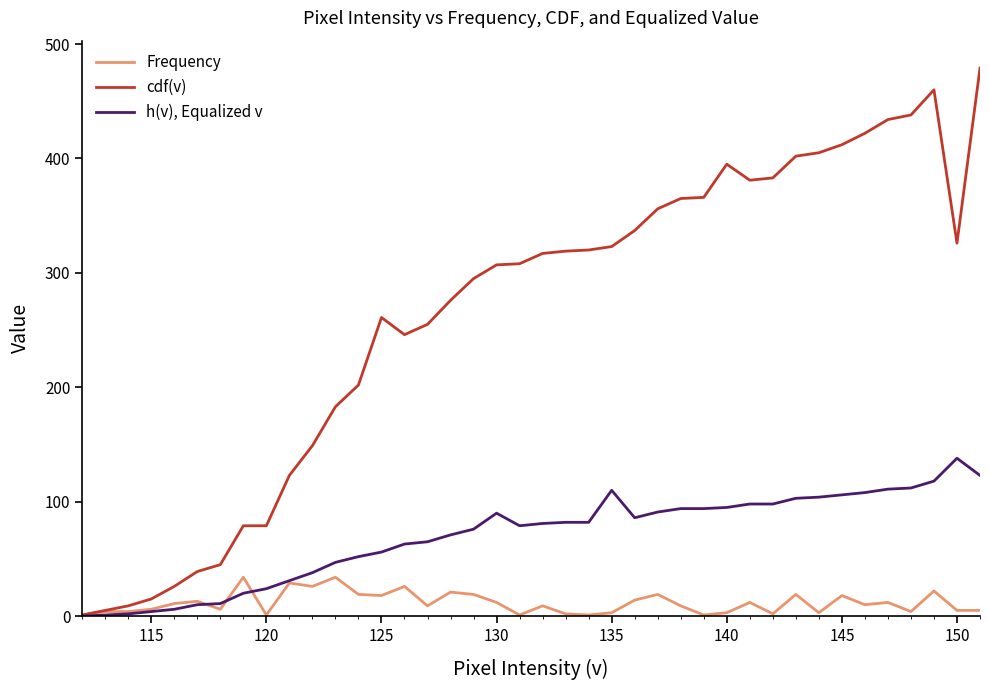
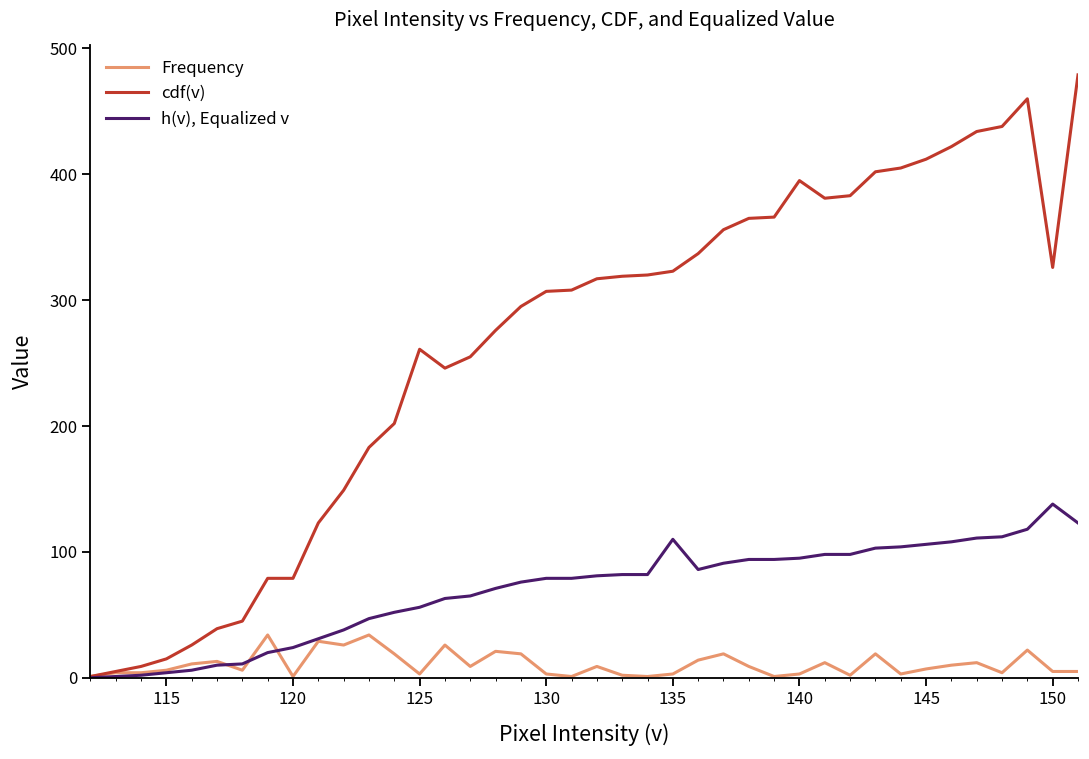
  {
    "Frequency": {
      "120": 1,
-     "125": 18,
-     "130": 12,
+     "125": 3,
+     "130": 3,
      "135": 3,
      "140": 3,
-     "145": 18,
+     "145": 7,
      "150": 5
    },
    "cdf(v)": {
      "115": 15,
      "120": 79,
      "125": 261,
      "130": 307,
      "135": 323,
      "140": 395,
      "145": 412,
      "150": 326
    },
    "h(v), Equalized v": {
      "120": 24,
      "125": 56,
-     "130": 90,
+     "130": 79,
      "135": 110,
      "140": 95,
      "145": 106,
      "150": 138
    }
  }
